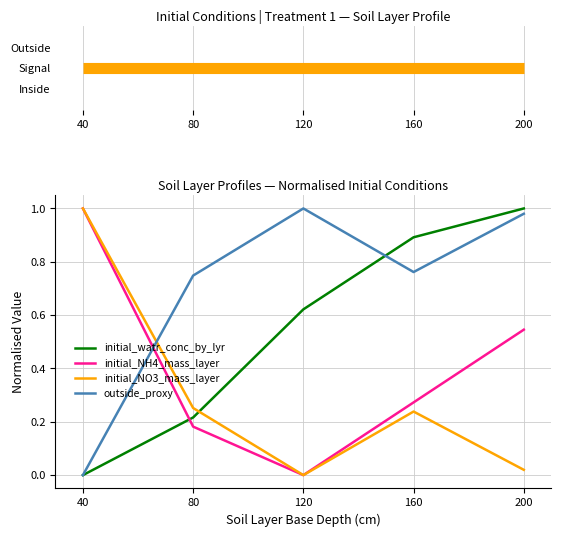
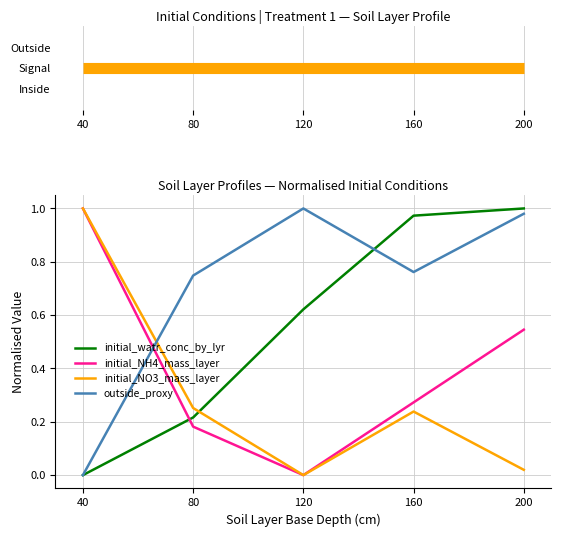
  {
    "Soil Layer Profiles — Normalised Initial Conditions": {
      "initial_watr_conc_by_lyr": {
        "80": 0.22,
        "120": 0.62,
-       "160": 0.89,
+       "160": 0.97,
        "200": 1.00
      },
      "initial_NH4_mass_layer": {
        "80": 0.18,
        "160": 0.27,
        "200": 0.55
      },
      "initial_NO3_mass_layer": {
        "80": 0.25,
        "160": 0.24,
        "200": 0.02
      },
      "outside_proxy": {
        "80": 0.75,
        "120": 1.00,
        "160": 0.76,
        "200": 0.98
      }
    }
  }
